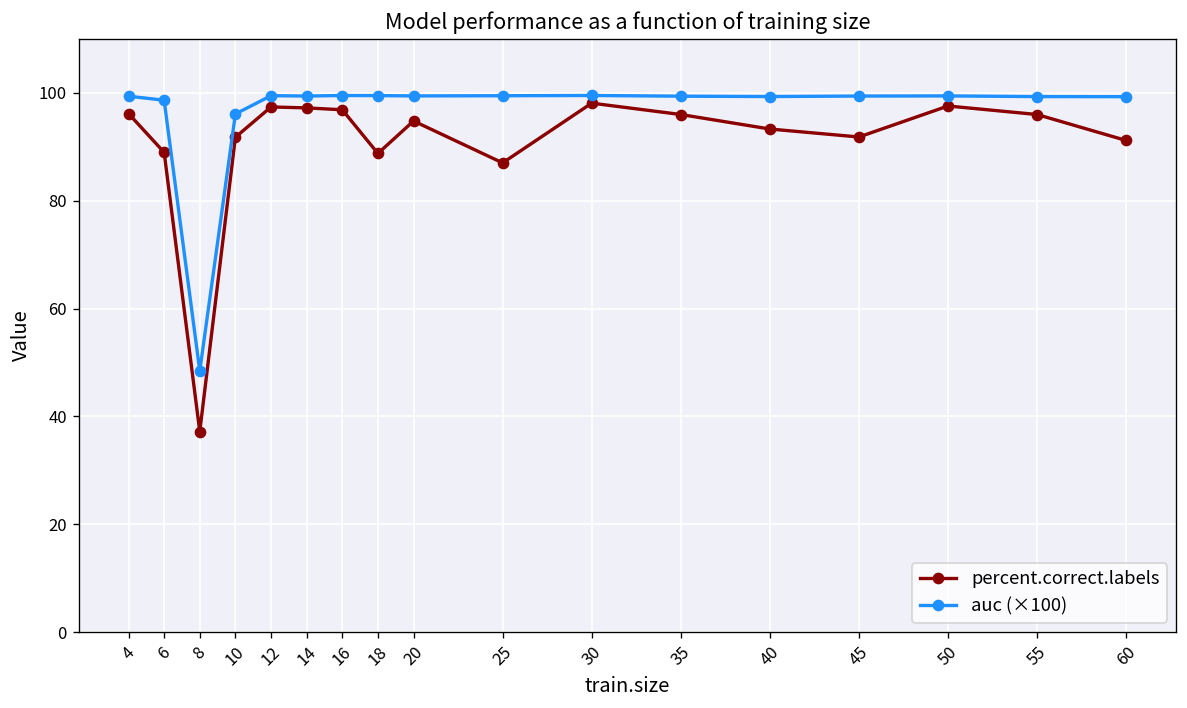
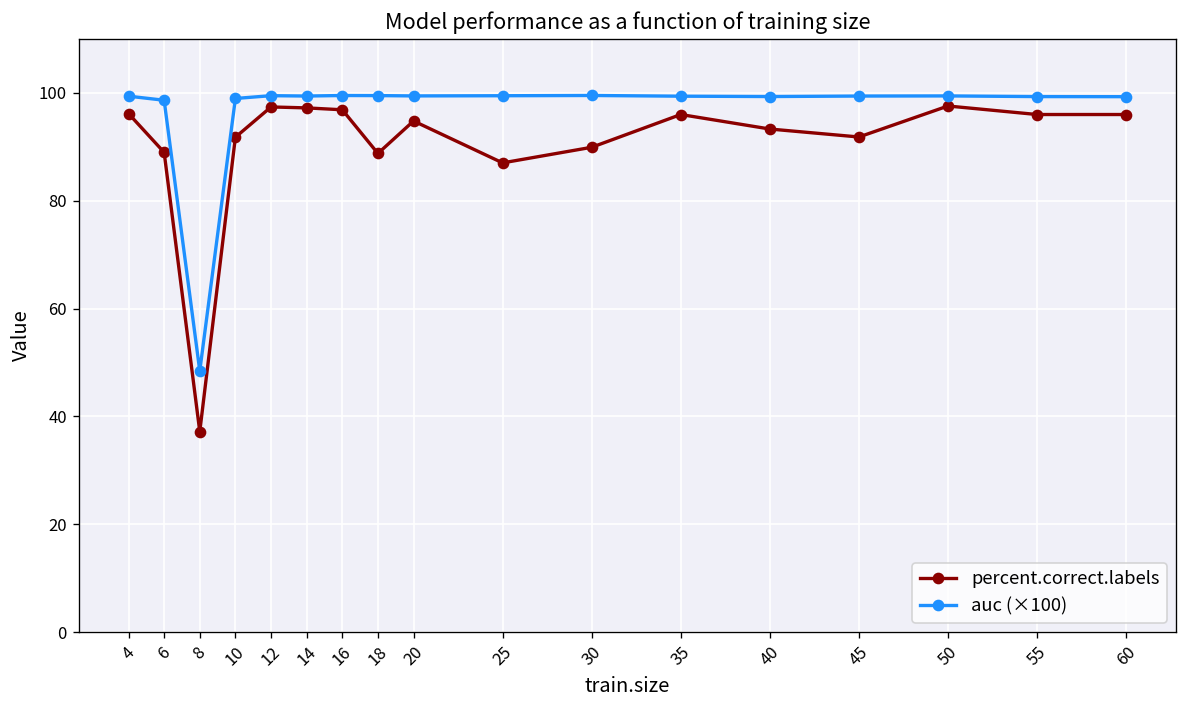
  {
    "percent.correct.labels": {
      "4": 96,
      "6": 89,
      "8": 37,
      "10": 92,
      "12": 97,
      "14": 97,
      "16": 97,
      "18": 89,
      "20": 95,
      "25": 87,
-     "30": 98,
+     "30": 90,
      "35": 96,
      "40": 93,
      "45": 92,
      "50": 98,
      "55": 96,
-     "60": 91
+     "60": 96
    },
    "auc (×100)": {
      "4": 99,
      "6": 99,
      "8": 48,
-     "10": 96,
+     "10": 99,
      "12": 99,
      "14": 99,
      "16": 99,
      "18": 99,
      "20": 99,
      "25": 99,
      "30": 99,
      "35": 99,
      "40": 99,
      "45": 99,
      "50": 99,
      "55": 99,
      "60": 99
    }
  }
